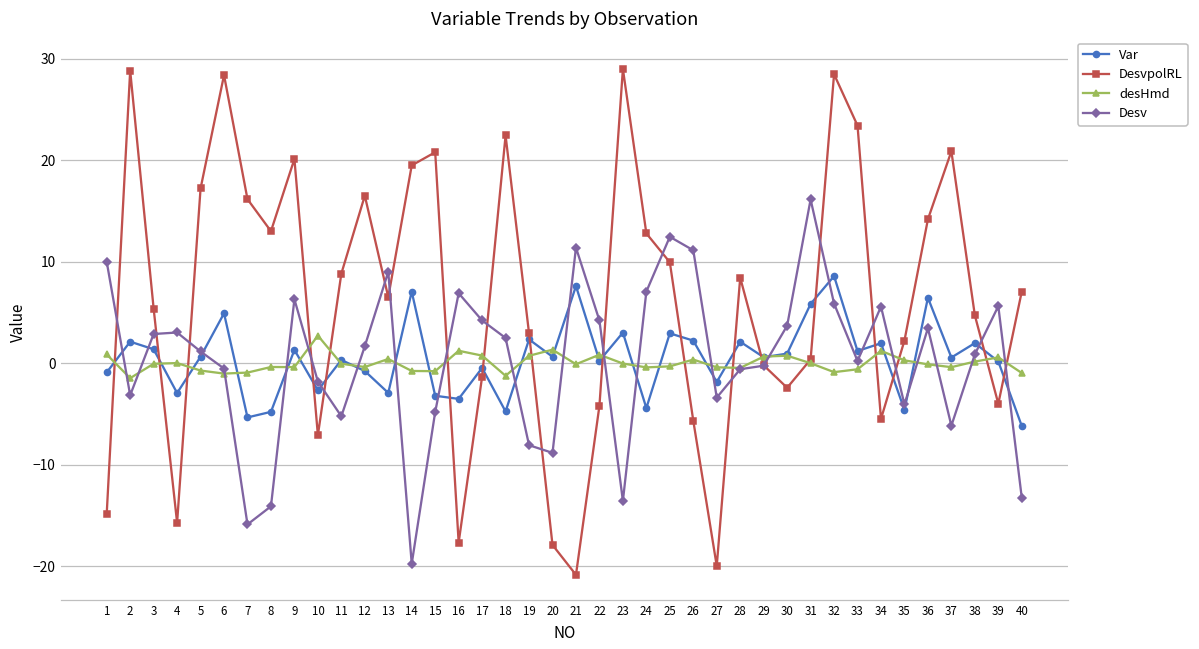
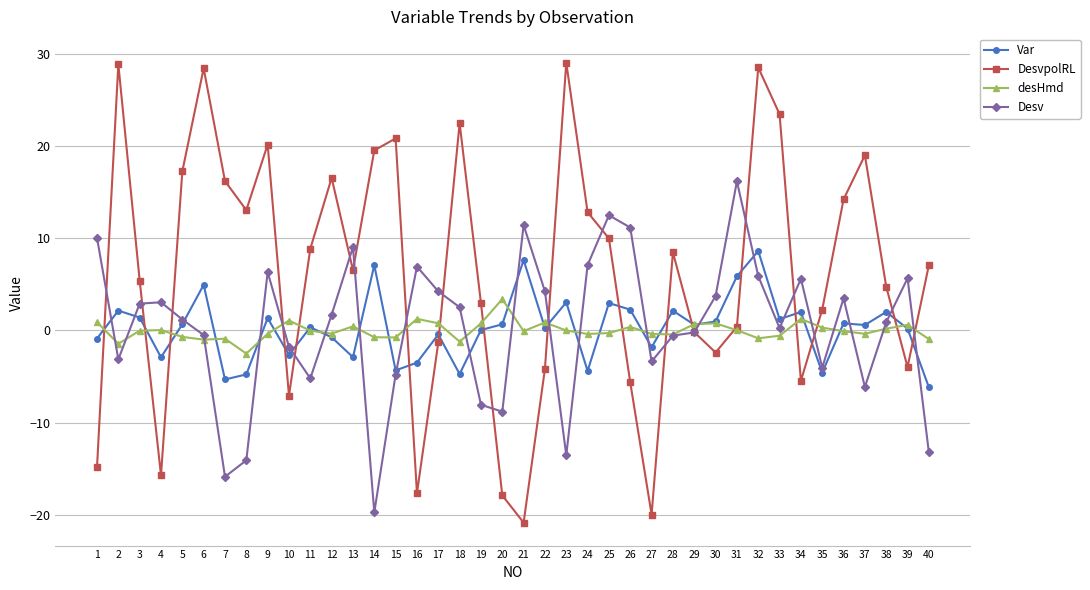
  {
    "Var": {
      "1": -1,
      "2": 2,
      "3": 1,
      "4": -3,
      "5": 1,
      "6": 5,
      "7": -5,
      "8": -5,
      "9": 1,
      "10": -3,
      "11": 0,
      "12": -1,
      "13": -3,
      "14": 7,
-     "15": -3,
+     "15": -4,
      "16": -3,
      "17": 0,
      "18": -5,
-     "19": 2,
+     "19": 0,
      "20": 1,
      "21": 8,
      "22": 0,
      "23": 3,
      "24": -4,
      "25": 3,
      "26": 2,
      "27": -2,
      "28": 2,
      "31": 6,
      "32": 9,
      "33": 1,
      "34": 2,
      "35": -5,
-     "36": 6,
+     "36": 1,
      "37": 1,
      "38": 2,
      "39": 0,
      "40": -6
    },
    "DesvpolRL": {
      "1": -15,
      "2": 29,
      "3": 5,
      "4": -16,
      "5": 17,
      "6": 28,
      "7": 16,
      "8": 13,
      "9": 20,
      "10": -7,
      "11": 9,
      "12": 17,
      "13": 7,
      "14": 20,
      "15": 21,
      "16": -18,
      "17": -1,
      "18": 22,
      "19": 3,
      "20": -18,
      "21": -21,
      "22": -4,
      "23": 29,
      "24": 13,
      "25": 10,
      "26": -6,
      "27": -20,
      "28": 8,
      "30": -2,
      "31": 0,
      "32": 28,
      "33": 23,
      "34": -5,
      "35": 2,
      "36": 14,
-     "37": 21,
+     "37": 19,
      "38": 5,
      "39": -4,
      "40": 7
    },
    "desHmd": {
      "1": 1,
      "2": -1,
      "3": 0,
      "4": 0,
      "5": -1,
      "6": -1,
      "7": -1,
-     "8": 0,
+     "8": -3,
      "9": 0,
-     "10": 3,
+     "10": 1,
      "11": 0,
      "12": 0,
      "13": 0,
      "14": -1,
      "15": -1,
      "16": 1,
      "17": 1,
      "18": -1,
      "19": 1,
-     "20": 1,
+     "20": 3,
      "21": 0,
      "22": 1,
      "23": 0,
      "24": 0,
      "25": 0,
      "26": 0,
      "27": 0,
      "31": 0,
      "32": -1,
      "33": -1,
      "34": 1,
      "35": 0,
      "36": 0,
      "37": 0,
      "38": 0,
      "39": 1,
      "40": -1
    },
    "Desv": {
      "1": 10,
      "2": -3,
      "3": 3,
      "4": 3,
      "5": 1,
      "6": -1,
      "7": -16,
      "8": -14,
      "9": 6,
      "10": -2,
      "11": -5,
      "12": 2,
      "13": 9,
      "14": -20,
      "15": -5,
      "16": 7,
      "17": 4,
      "18": 3,
      "19": -8,
      "20": -9,
      "21": 11,
      "22": 4,
      "23": -14,
      "24": 7,
      "25": 12,
      "26": 11,
      "27": -3,
      "30": 4,
      "31": 16,
      "32": 6,
      "33": 0,
      "34": 6,
      "35": -4,
      "36": 3,
      "37": -6,
      "38": 1,
      "39": 6,
      "40": -13
    }
  }
